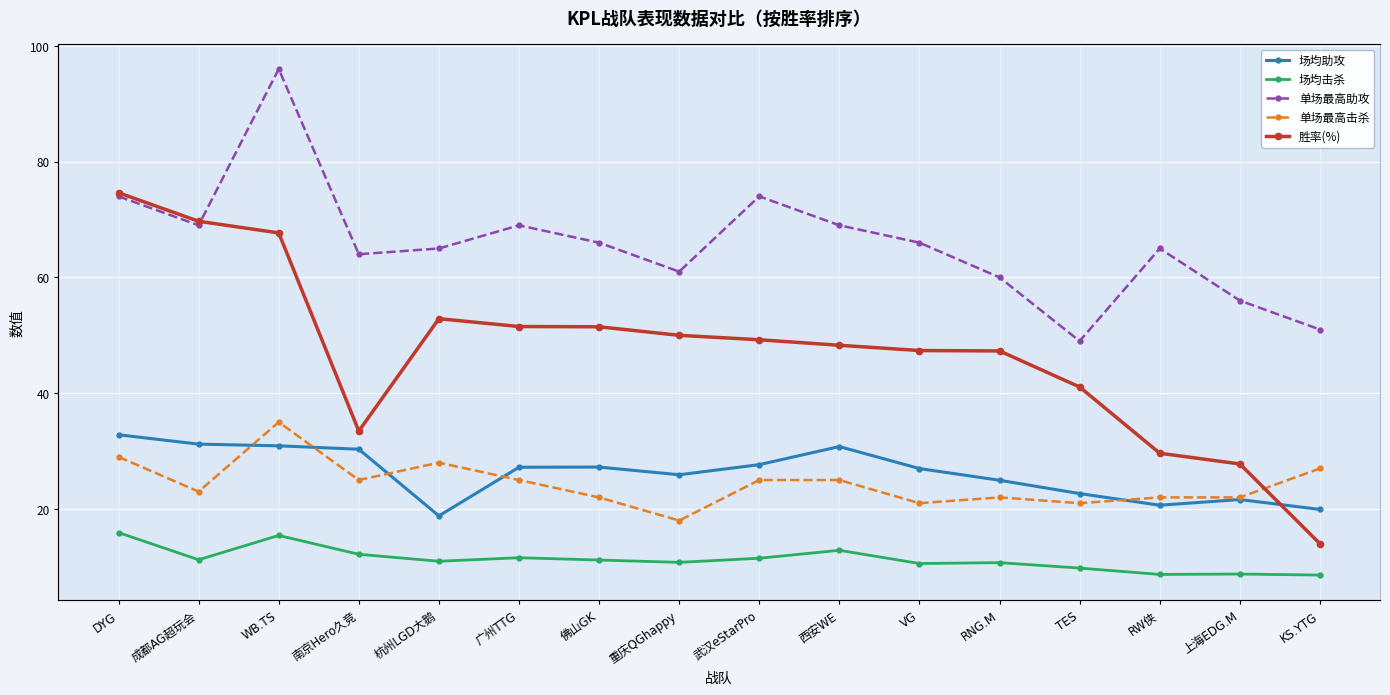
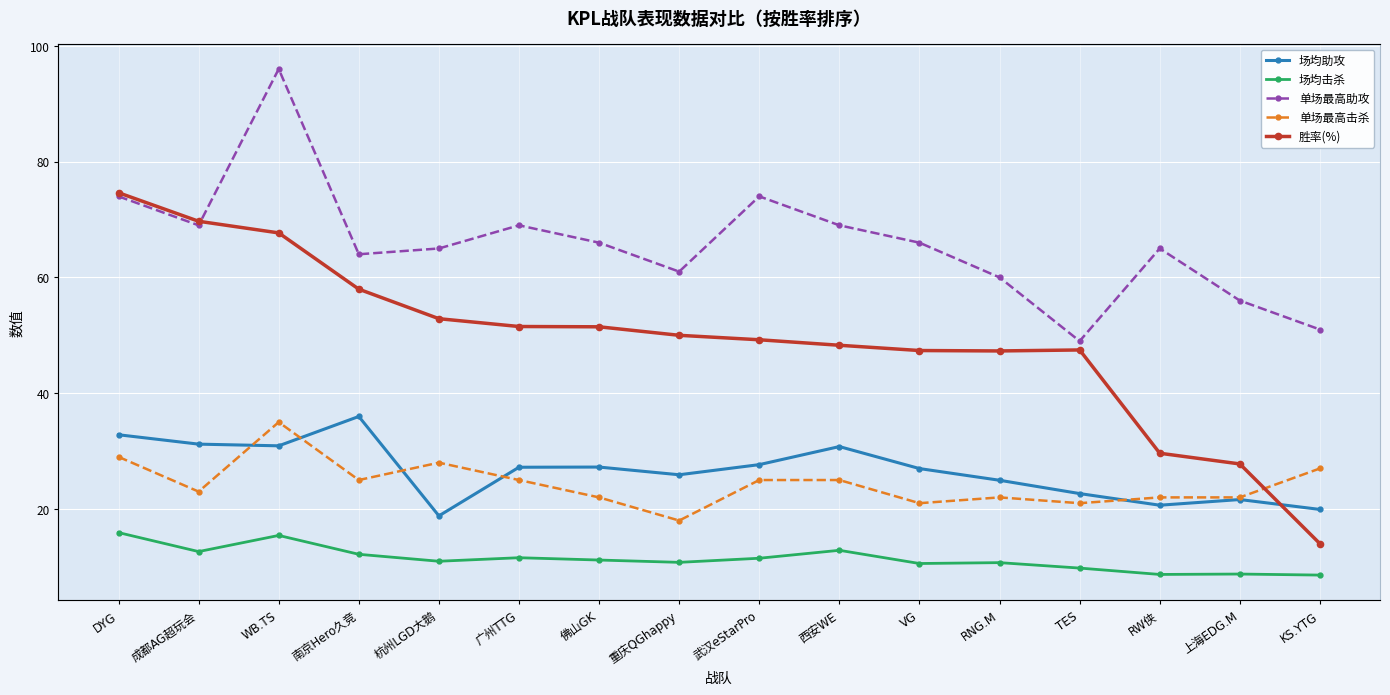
  {
    "场均助攻": {
      "DYG": 33,
      "成都AG超玩会": 31,
      "WB.TS": 31,
-     "南京Hero久竞": 30,
+     "南京Hero久竞": 36,
      "杭州LGD大鹅": 19,
      "广州TTG": 27,
      "佛山GK": 27,
      "重庆QGhappy": 26,
      "武汉eStarPro": 28,
      "西安WE": 31,
      "VG": 27,
      "RNG.M": 25,
      "TES": 23,
      "RW侠": 21,
      "KS.YTG": 20
    },
    "场均击杀": {
      "DYG": 16,
-     "成都AG超玩会": 11,
+     "成都AG超玩会": 13,
      "WB.TS": 15,
      "南京Hero久竞": 12,
      "杭州LGD大鹅": 11,
      "广州TTG": 12,
      "佛山GK": 11,
      "重庆QGhappy": 11,
      "武汉eStarPro": 11,
      "西安WE": 13,
      "VG": 11,
      "RNG.M": 11,
      "TES": 10,
      "RW侠": 9,
      "上海EDG.M": 9,
      "KS.YTG": 9
    },
    "单场最高助攻": {
      "DYG": 74,
      "成都AG超玩会": 69,
      "WB.TS": 96,
      "南京Hero久竞": 64,
      "杭州LGD大鹅": 65,
      "广州TTG": 69,
      "佛山GK": 66,
      "重庆QGhappy": 61,
      "武汉eStarPro": 74,
      "西安WE": 69,
      "VG": 66,
      "RNG.M": 60,
      "TES": 49,
      "RW侠": 65,
      "上海EDG.M": 56,
      "KS.YTG": 51
    },
    "单场最高击杀": {
      "DYG": 29,
      "成都AG超玩会": 23,
      "WB.TS": 35,
      "南京Hero久竞": 25,
      "杭州LGD大鹅": 28,
      "广州TTG": 25,
      "佛山GK": 22,
      "重庆QGhappy": 18,
      "武汉eStarPro": 25,
      "西安WE": 25,
      "VG": 21,
      "RNG.M": 22,
      "TES": 21,
      "RW侠": 22,
      "KS.YTG": 27
    },
    "胜率(%)": {
      "DYG": 75,
      "成都AG超玩会": 70,
      "WB.TS": 68,
-     "南京Hero久竞": 33,
+     "南京Hero久竞": 58,
      "杭州LGD大鹅": 53,
      "广州TTG": 52,
      "佛山GK": 51,
      "重庆QGhappy": 50,
      "武汉eStarPro": 49,
      "西安WE": 48,
      "VG": 47,
      "RNG.M": 47,
-     "TES": 41,
+     "TES": 47,
      "RW侠": 30,
      "上海EDG.M": 28,
      "KS.YTG": 14
    }
  }
